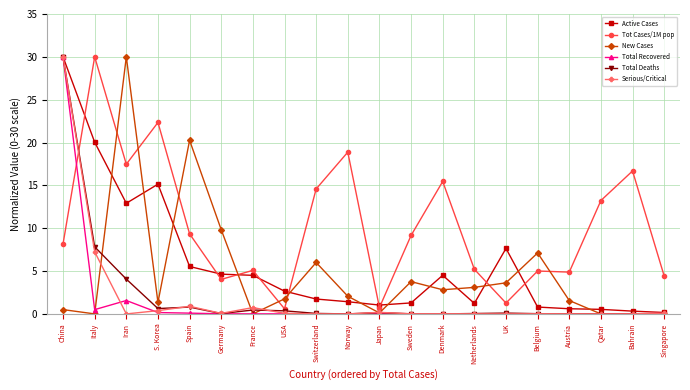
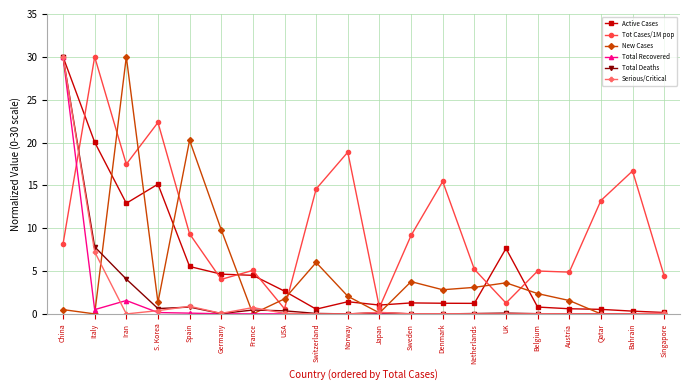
  {
    "Active Cases": {
      "Italy": 20,
      "Iran": 13,
      "S. Korea": 15,
      "Spain": 6,
      "Germany": 5,
      "France": 5,
      "USA": 3,
-     "Switzerland": 2,
+     "Switzerland": 1,
      "Norway": 1,
      "Sweden": 1,
-     "Denmark": 5,
+     "Denmark": 1,
      "Netherlands": 1,
      "UK": 8,
      "Belgium": 1,
      "Austria": 1,
      "Qatar": 1,
      "Bahrain": 0
    },
    "New Cases": {
      "China": 1,
      "Italy": 0,
      "Iran": 30,
      "S. Korea": 1,
      "Spain": 20,
      "Germany": 10,
      "USA": 2,
      "Switzerland": 6,
      "Norway": 2,
      "Sweden": 4,
      "Denmark": 3,
      "Netherlands": 3,
      "UK": 4,
-     "Belgium": 7,
+     "Belgium": 2,
      "Austria": 2
    },
    "Total Recovered": {
      "Italy": 0,
      "Iran": 2,
      "Spain": 0
    },
    "Total Deaths": {
      "Italy": 8,
      "Iran": 4
    }
  }
